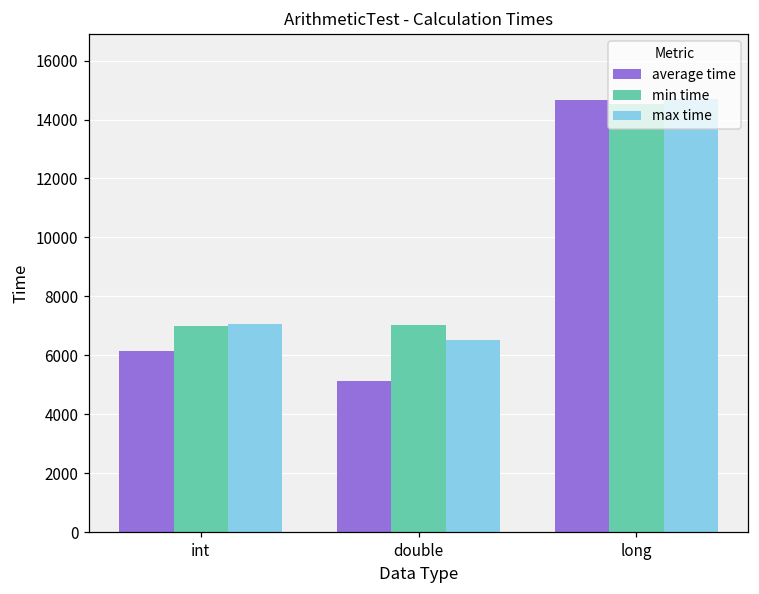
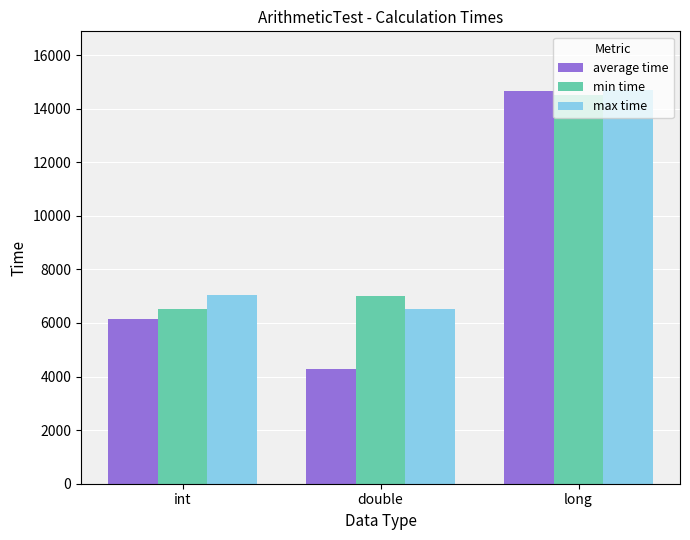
  {
    "average time": {
      "int": 6200,
-     "double": 5100,
+     "double": 4300,
      "long": 14700
    },
    "min time": {
-     "int": 7000,
+     "int": 6500,
      "double": 7000
    },
    "max time": {
      "int": 7100,
      "double": 6500
    }
  }
